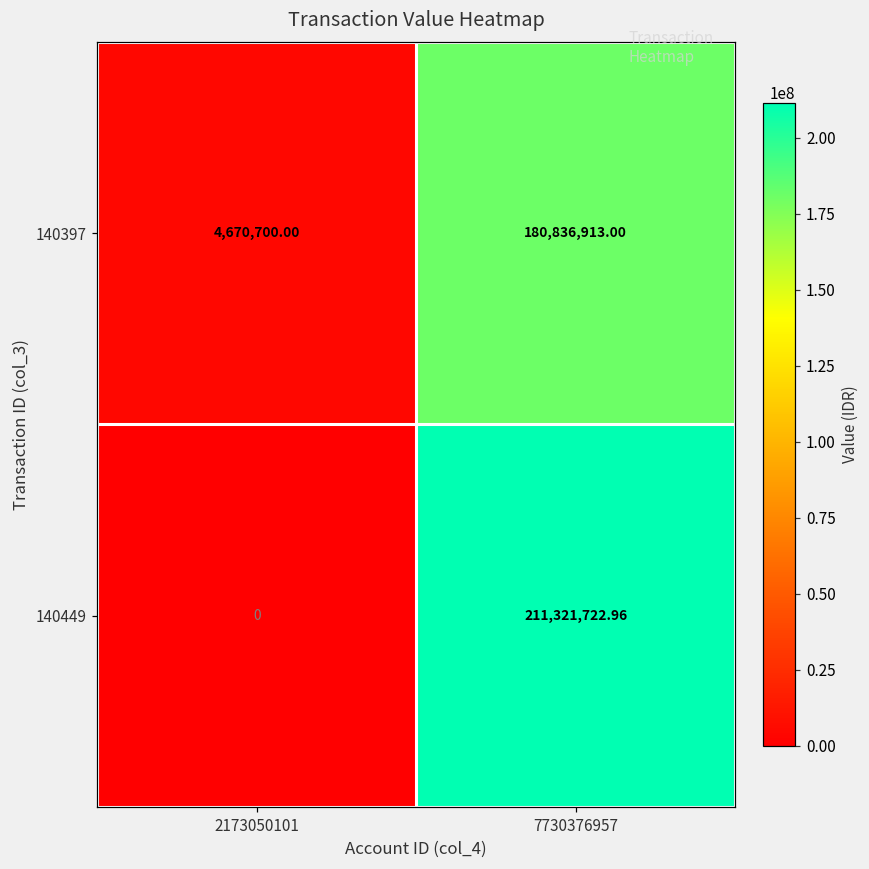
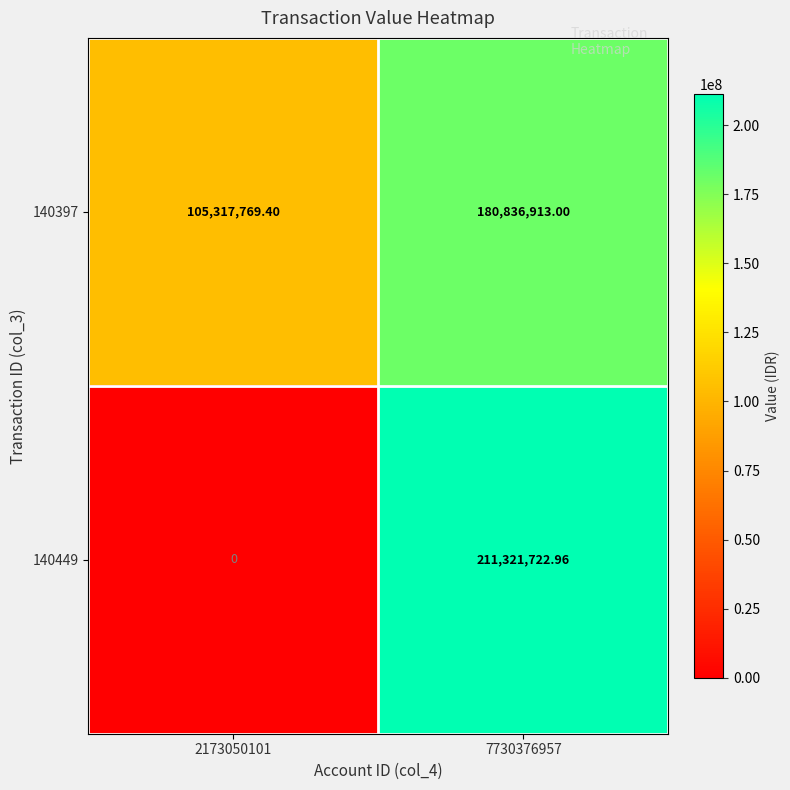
  {
    "140397": {
-     "2173050101": "4,670,700.00",
+     "2173050101": "105,317,769.40",
      "7730376957": "180,836,913.00"
    },
    "140449": {
      "2173050101": "0",
      "7730376957": "211,321,722.96"
    }
  }
